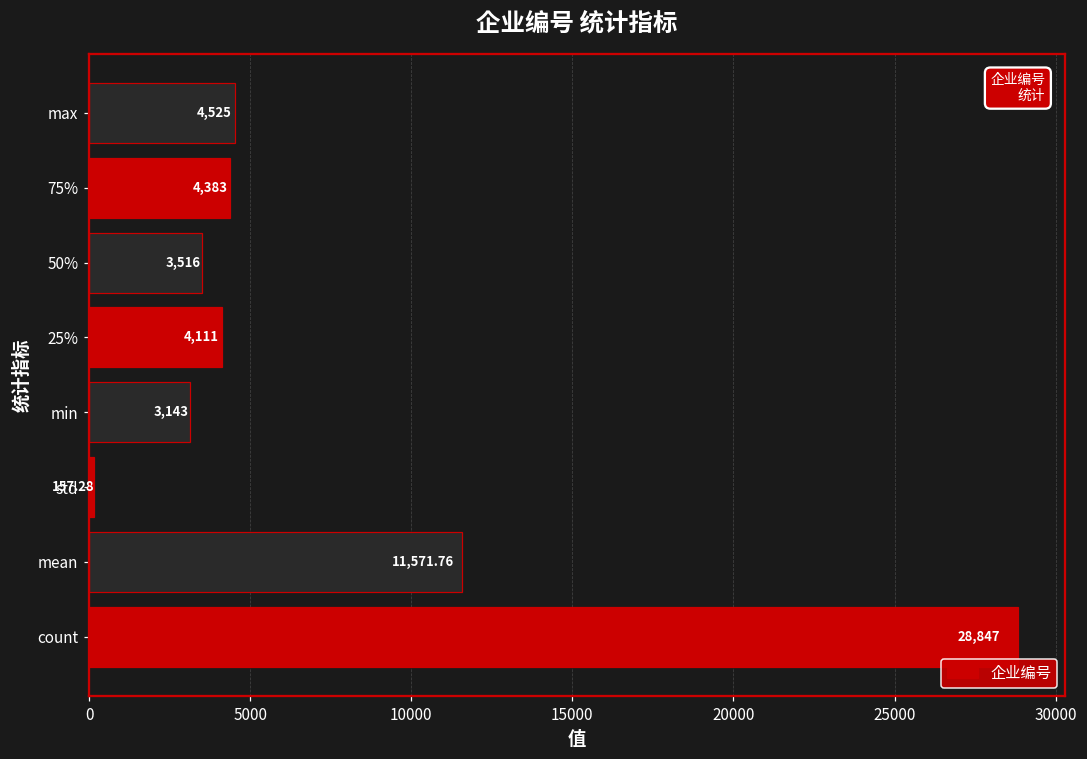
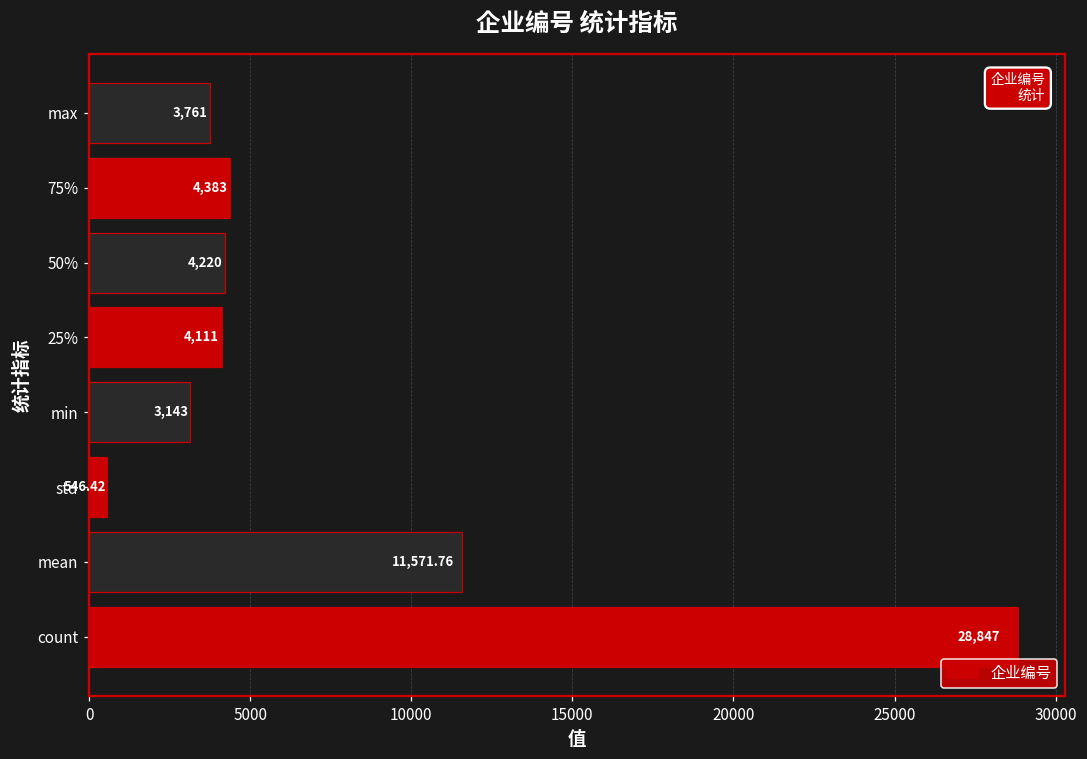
  {
-   "max": "4,525",
+   "max": "3,761",
    "75%": "4,383",
-   "50%": "3,516",
+   "50%": "4,220",
    "25%": "4,111",
    "min": "3,143",
-   "std": "157.28",
+   "std": "546.42",
    "mean": "11,571.76",
    "count": "28,847"
  }
